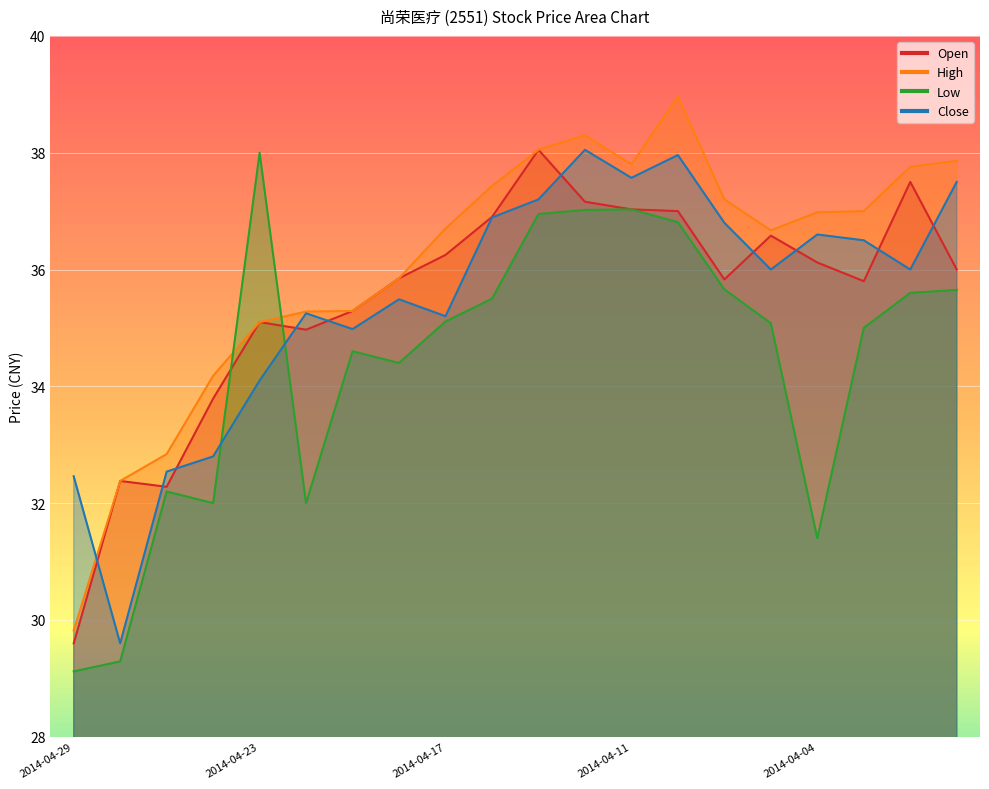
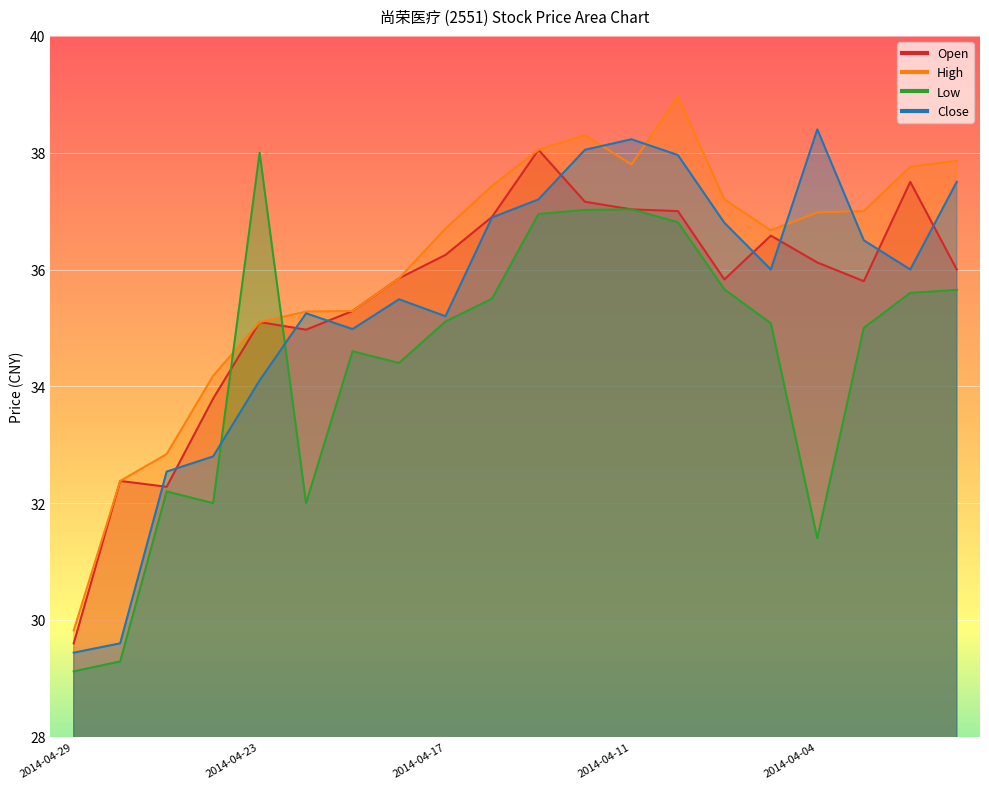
  {
    "Low": {
      "2014-04-29": 29.1,
      "2014-04-23": 38.0,
      "2014-04-17": 35.1,
      "2014-04-04": 31.4
    },
    "Close": {
-     "2014-04-29": 32.5,
+     "2014-04-29": 29.4,
      "2014-04-23": 34.1,
      "2014-04-17": 35.2,
-     "2014-04-11": 37.6,
-     "2014-04-04": 36.6
+     "2014-04-11": 38.2,
+     "2014-04-04": 38.4
    }
  }
